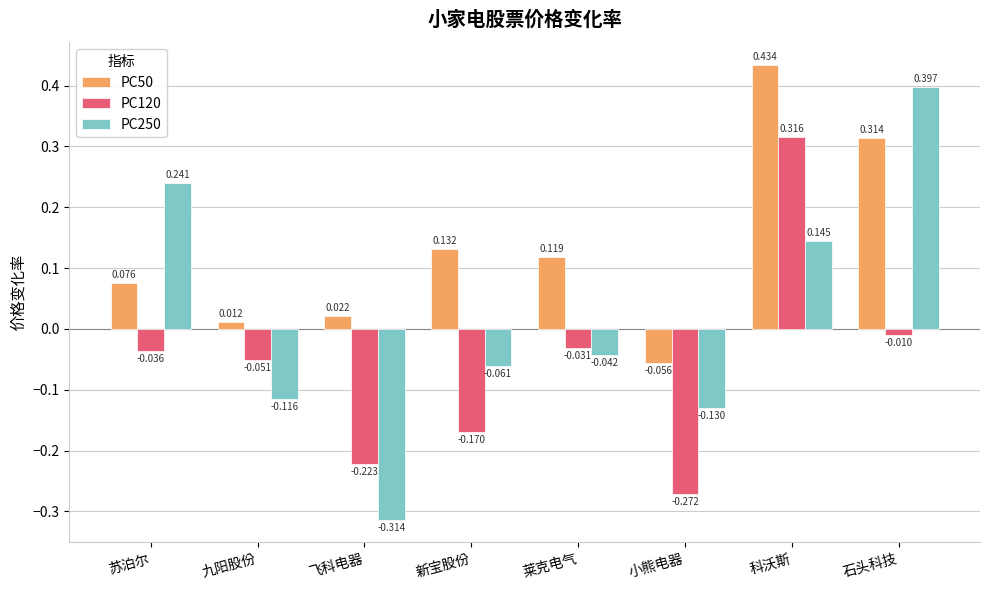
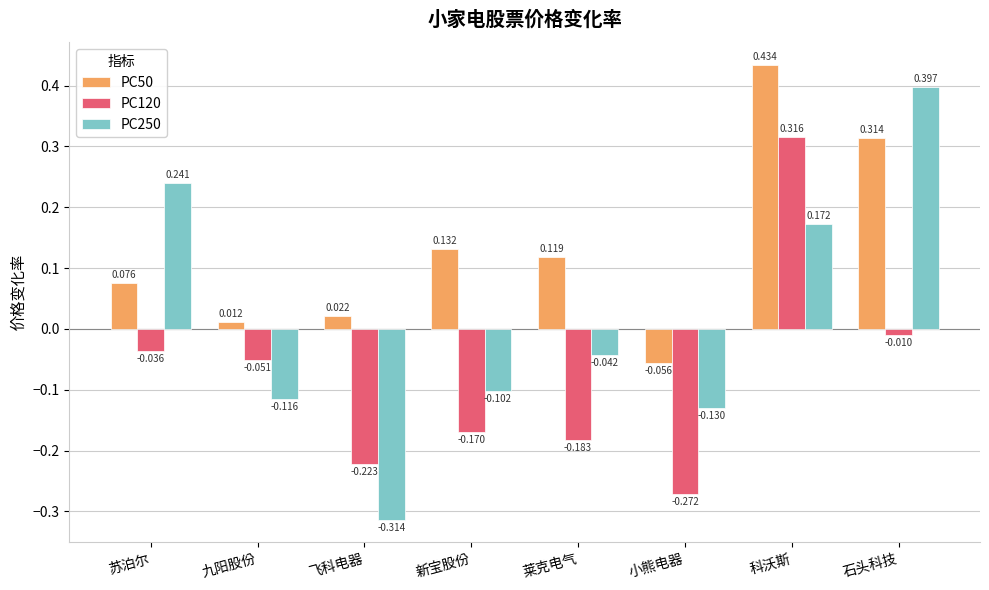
  {
    "PC50": {
      "苏泊尔": 0.076,
      "九阳股份": 0.012,
      "飞科电器": 0.022,
      "新宝股份": 0.132,
      "莱克电气": 0.119,
      "小熊电器": -0.056,
      "科沃斯": 0.434,
      "石头科技": 0.314
    },
    "PC120": {
      "苏泊尔": -0.036,
      "九阳股份": -0.051,
      "飞科电器": -0.223,
      "新宝股份": -0.170,
-     "莱克电气": -0.031,
+     "莱克电气": -0.183,
      "小熊电器": -0.272,
      "科沃斯": 0.316,
      "石头科技": -0.010
    },
    "PC250": {
      "苏泊尔": 0.241,
      "九阳股份": -0.116,
      "飞科电器": -0.314,
-     "新宝股份": -0.061,
+     "新宝股份": -0.102,
      "莱克电气": -0.042,
      "小熊电器": -0.130,
-     "科沃斯": 0.145,
+     "科沃斯": 0.172,
      "石头科技": 0.397
    }
  }
